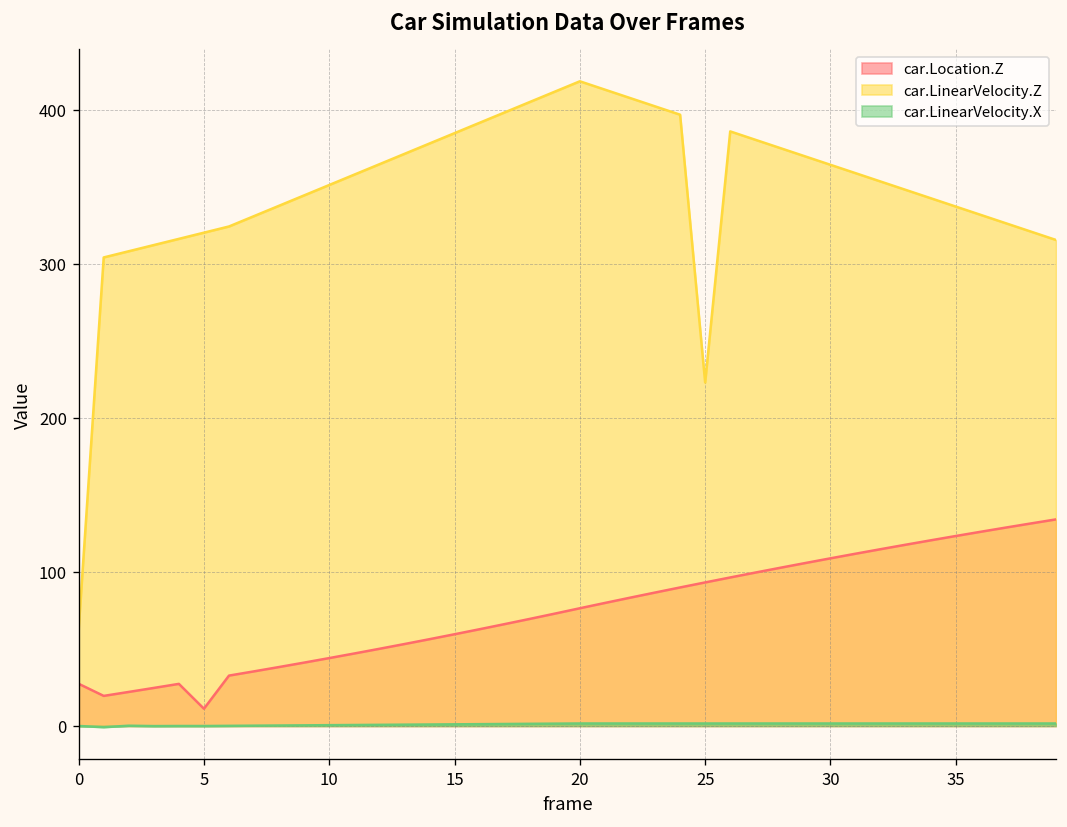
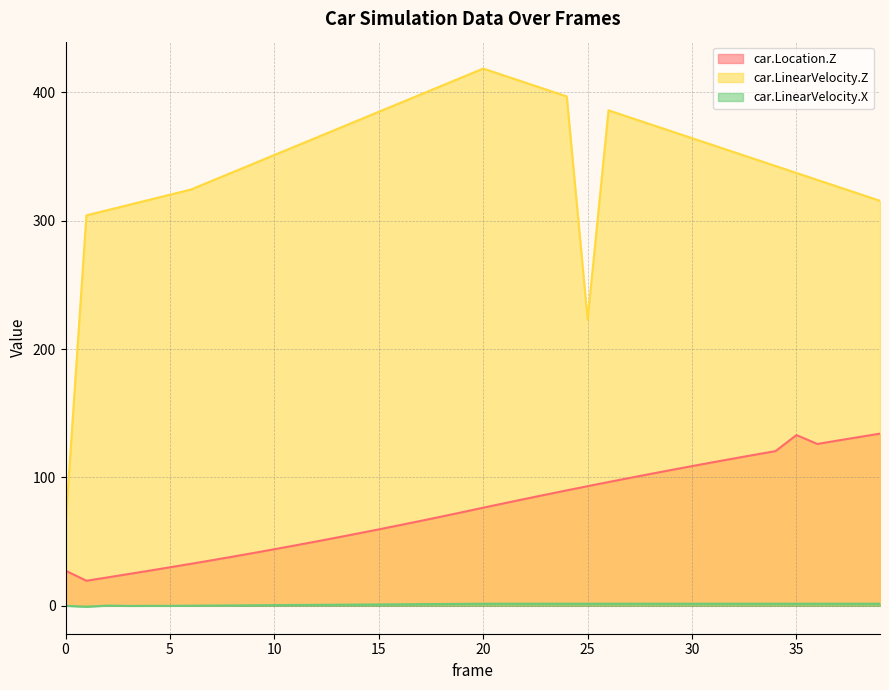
  {
    "car.Location.Z": {
      "0": 27,
-     "5": 11,
+     "5": 30,
      "10": 44,
      "15": 60,
      "20": 76,
      "25": 93,
      "30": 109,
-     "35": 123
+     "35": 133
    },
    "car.LinearVelocity.Z": {
      "0": 63,
      "5": 320,
      "10": 351,
      "15": 385,
      "20": 418,
      "25": 223,
      "30": 364,
      "35": 337
    }
  }
